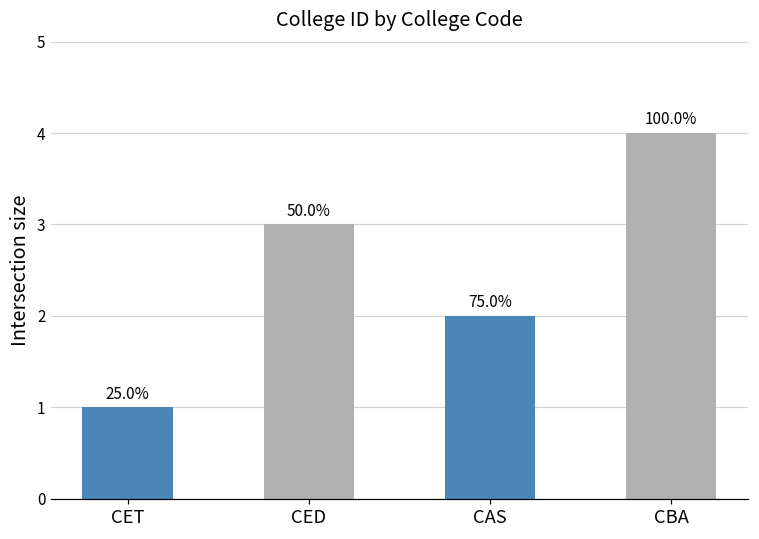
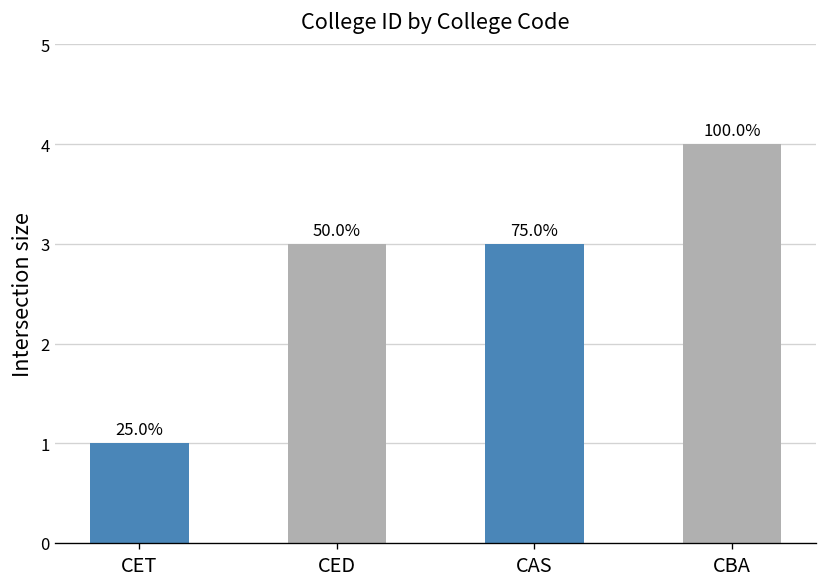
  {
-   "CAS": 2
+   "CAS": 3
  }
